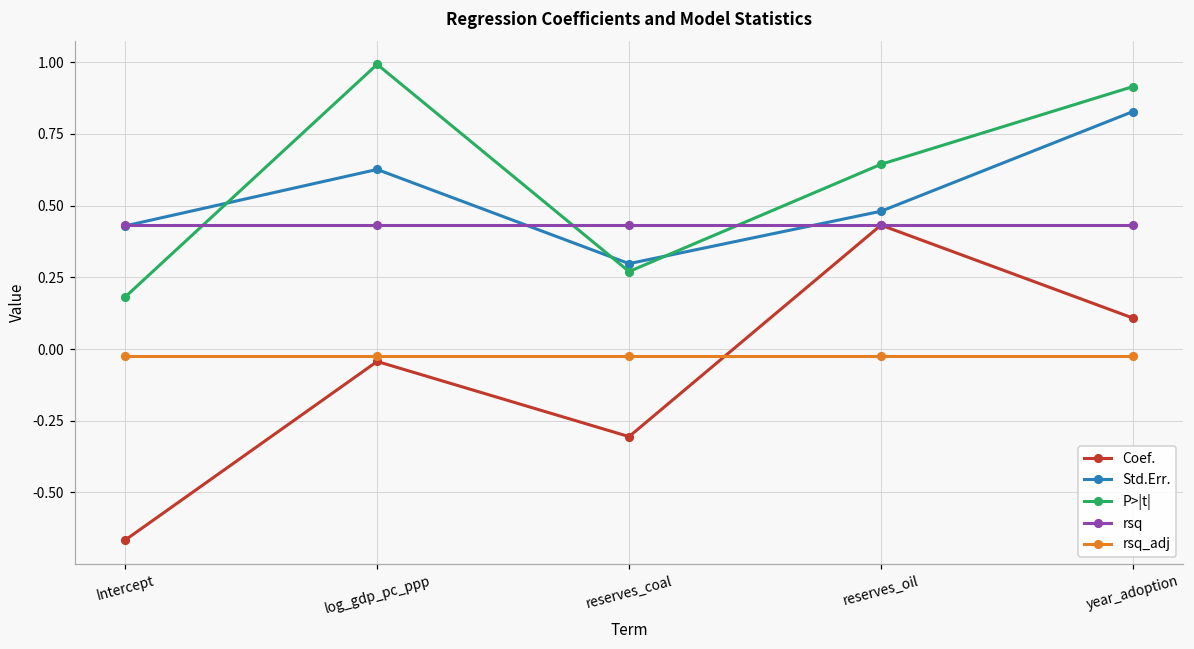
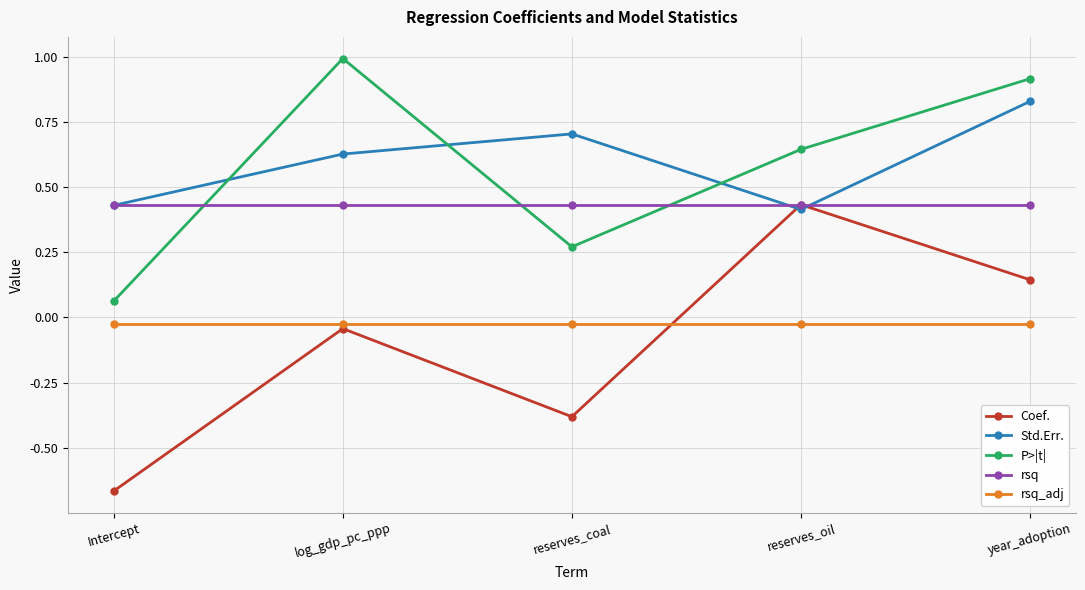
  {
    "Coef.": {
      "Intercept": -0.67,
      "log_gdp_pc_ppp": -0.04,
-     "reserves_coal": -0.31,
-     "year_adoption": 0.11
+     "reserves_coal": -0.38,
+     "year_adoption": 0.14
    },
    "Std.Err.": {
      "log_gdp_pc_ppp": 0.63,
-     "reserves_coal": 0.30,
-     "reserves_oil": 0.48,
+     "reserves_coal": 0.70,
+     "reserves_oil": 0.41,
      "year_adoption": 0.83
    },
    "P>|t|": {
-     "Intercept": 0.18,
+     "Intercept": 0.06,
      "log_gdp_pc_ppp": 0.99,
      "reserves_coal": 0.27,
      "reserves_oil": 0.64,
      "year_adoption": 0.92
    },
    "rsq": {
      "log_gdp_pc_ppp": 0.43,
      "reserves_coal": 0.43,
      "year_adoption": 0.43
    },
    "rsq_adj": {
      "Intercept": -0.02,
      "log_gdp_pc_ppp": -0.02,
      "reserves_coal": -0.02,
      "reserves_oil": -0.02,
      "year_adoption": -0.02
    }
  }
